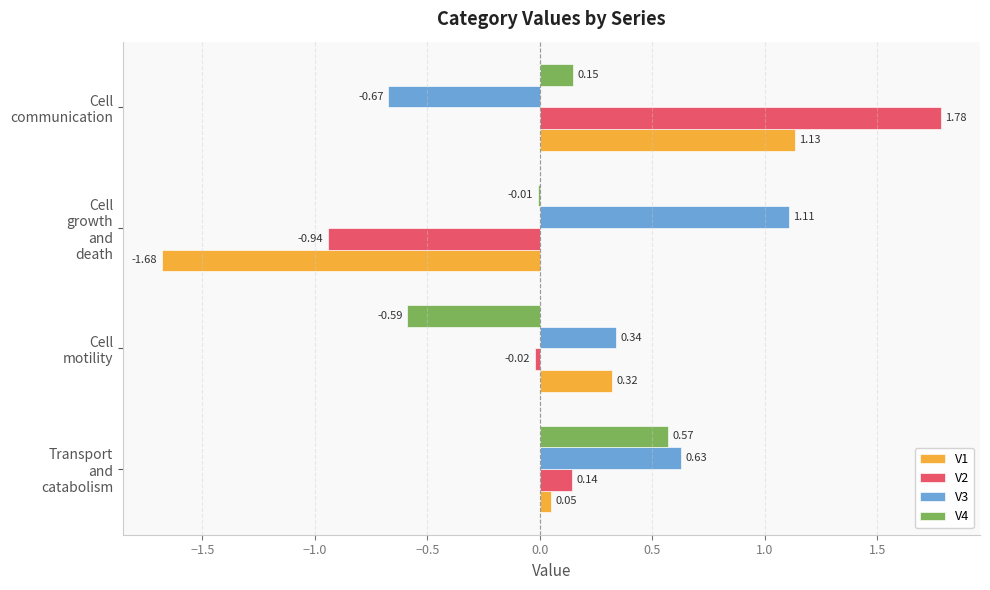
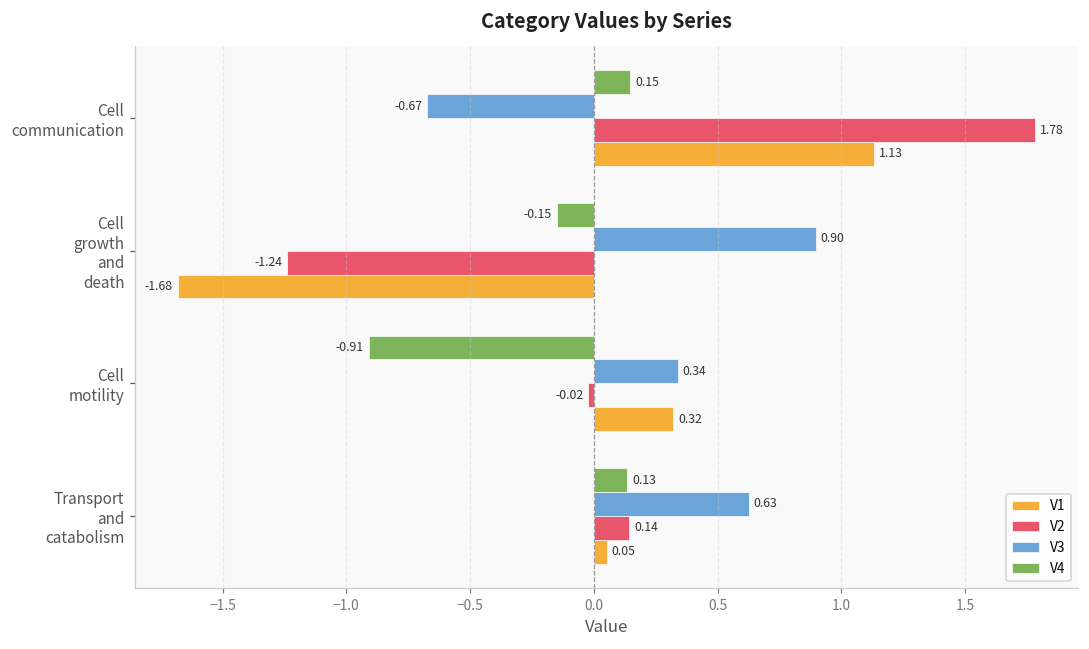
  {
    "V1": {
      "Cell communication": 1.13,
      "Cell growth and death": -1.68,
      "Cell motility": 0.32,
      "Transport and catabolism": 0.05
    },
    "V2": {
      "Cell communication": 1.78,
-     "Cell growth and death": -0.94,
+     "Cell growth and death": -1.24,
      "Cell motility": -0.02,
      "Transport and catabolism": 0.14
    },
    "V3": {
      "Cell communication": -0.67,
-     "Cell growth and death": 1.11,
+     "Cell growth and death": 0.90,
      "Cell motility": 0.34,
      "Transport and catabolism": 0.63
    },
    "V4": {
      "Cell communication": 0.15,
-     "Cell growth and death": -0.01,
-     "Cell motility": -0.59,
-     "Transport and catabolism": 0.57
+     "Cell growth and death": -0.15,
+     "Cell motility": -0.91,
+     "Transport and catabolism": 0.13
    }
  }
